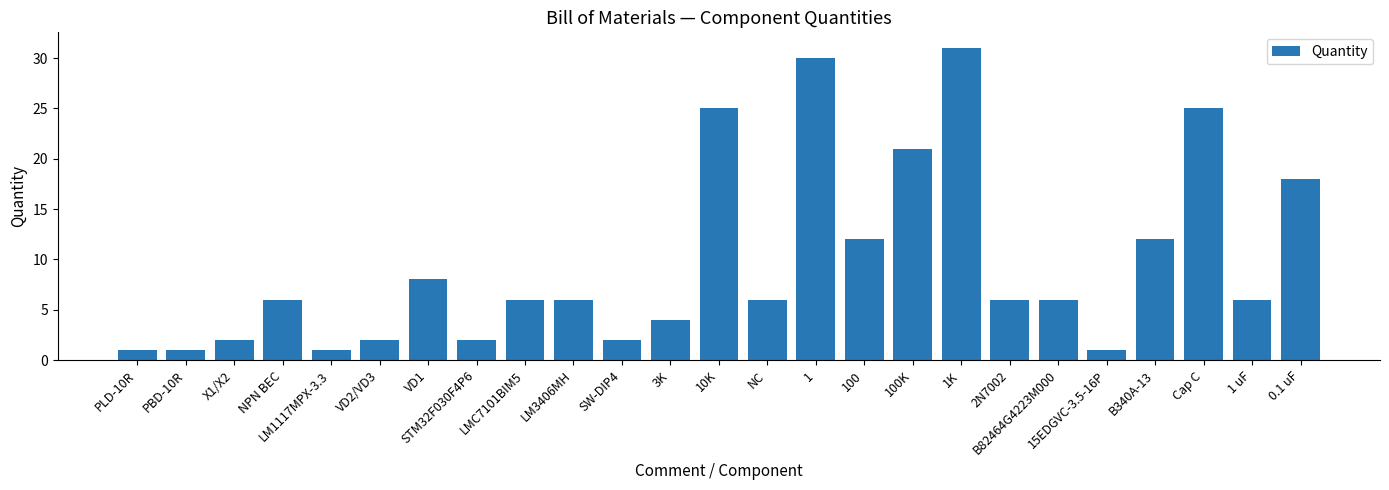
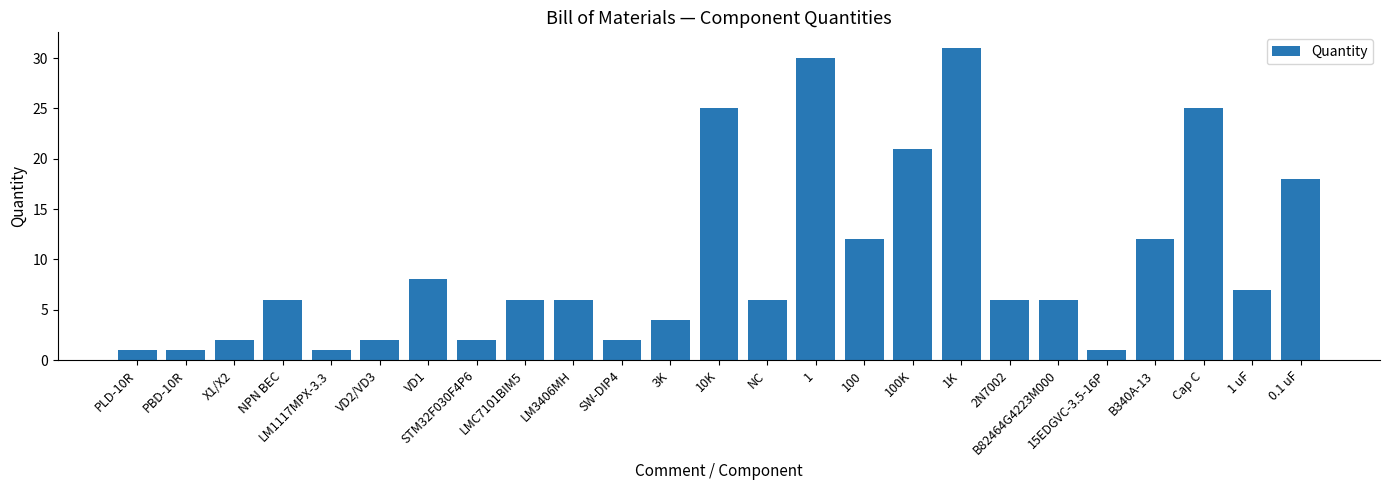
  {
    "PLD-10R": 1,
    "PBD-10R": 1,
    "X1/X2": 2,
    "NPN BEC": 6,
    "LM1117MPX-3.3": 1,
    "VD2/VD3": 2,
    "VD1": 8,
    "STM32F030F4P6": 2,
    "LMC7101BIM5": 6,
    "LM3406MH": 6,
    "SW-DIP4": 2,
    "3K": 4,
    "10K": 25,
    "NC": 6,
    "1": 30,
    "100": 12,
    "100K": 21,
    "1K": 31,
    "2N7002": 6,
    "B82464G4223M000": 6,
    "15EDGVC-3.5-16P": 1,
    "B340A-13": 12,
    "Cap C": 25,
-   "1 uF": 6,
+   "1 uF": 7,
    "0.1 uF": 18
  }
